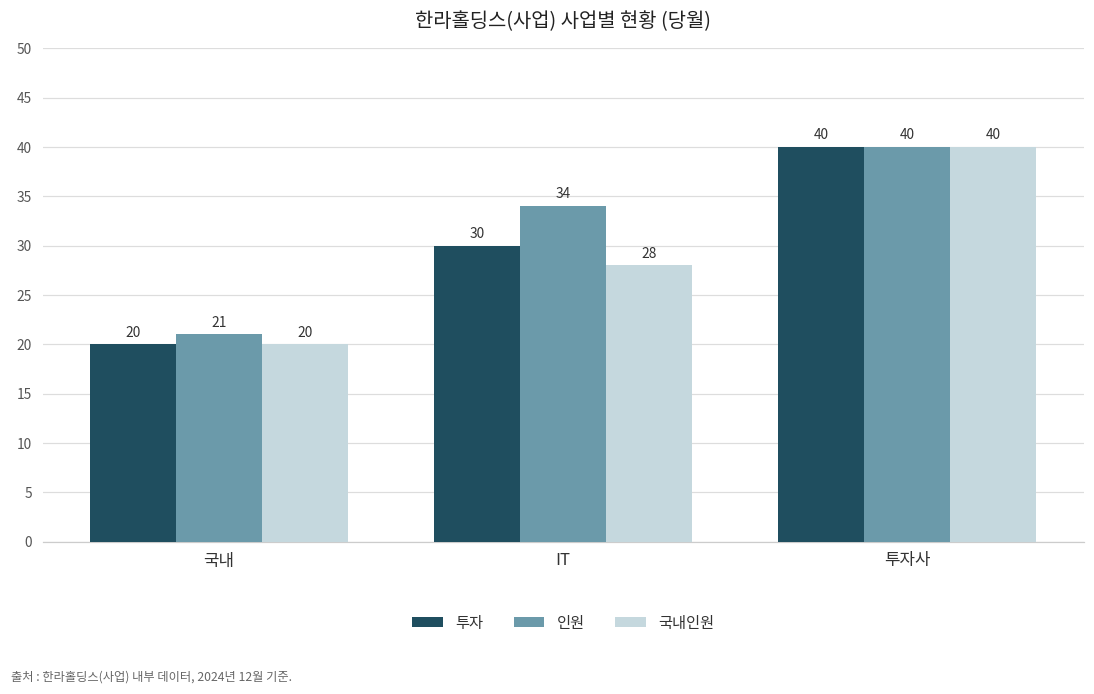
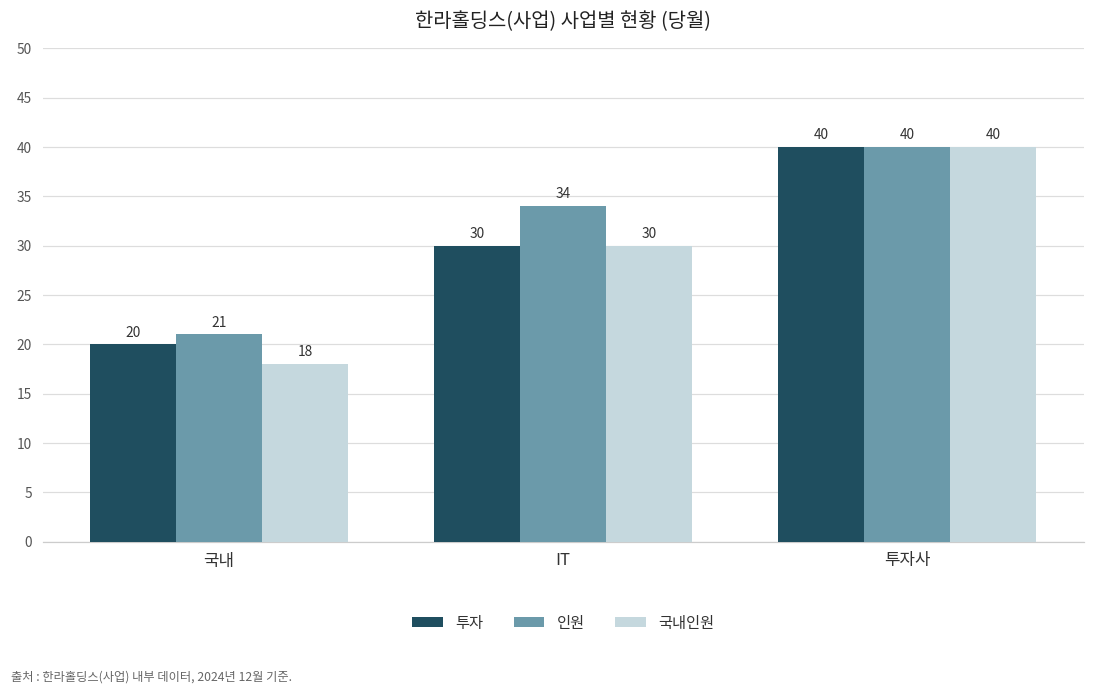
  {
    "투자": {
      "국내": 20,
      "IT": 30,
      "투자사": 40
    },
    "인원": {
      "국내": 21,
      "IT": 34,
      "투자사": 40
    },
    "국내인원": {
-     "국내": 20,
-     "IT": 28,
+     "국내": 18,
+     "IT": 30,
      "투자사": 40
    }
  }
